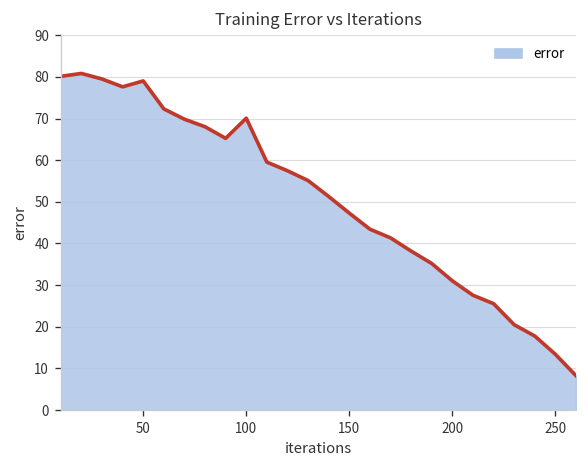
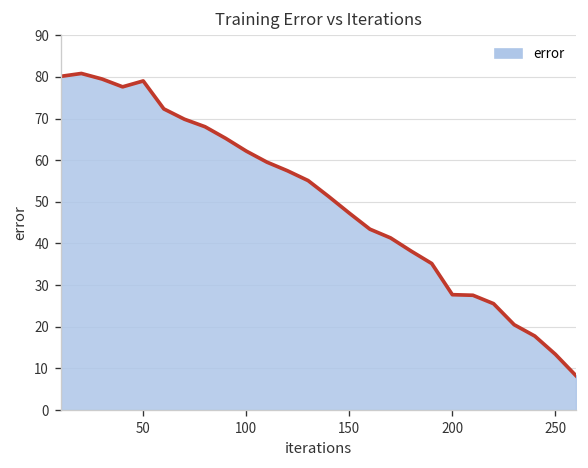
  {
    "50": 79,
-   "100": 70,
+   "100": 62,
    "150": 47,
-   "200": 31,
+   "200": 28,
    "250": 13
  }
